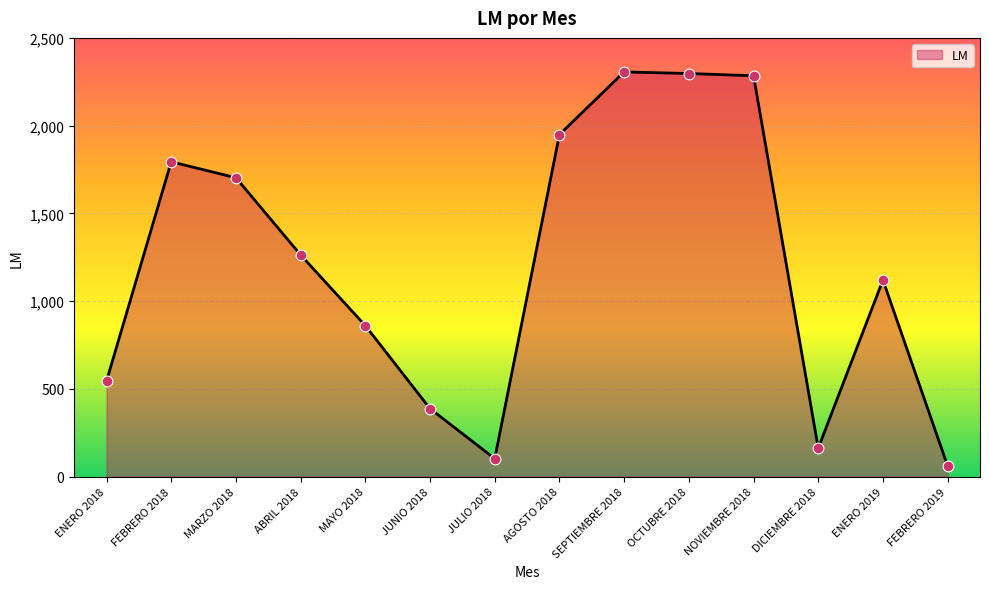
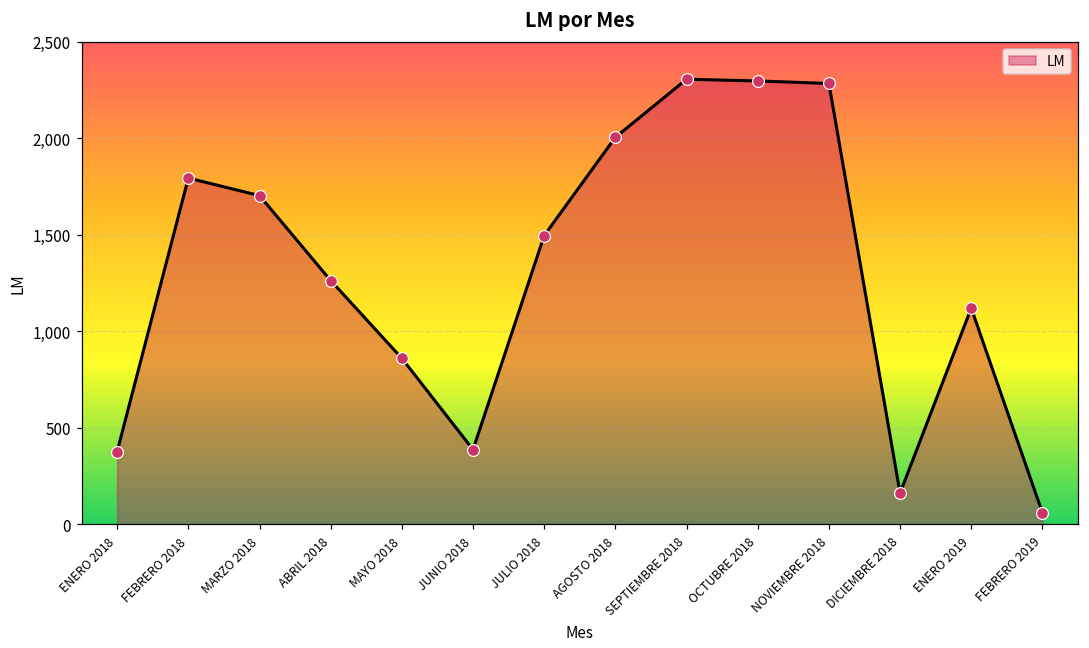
  {
-   "ENERO 2018": "540",
+   "ENERO 2018": "380",
    "FEBRERO 2018": "1,790",
    "MARZO 2018": "1,700",
    "ABRIL 2018": "1,260",
    "MAYO 2018": "860",
    "JUNIO 2018": "390",
-   "JULIO 2018": "100",
-   "AGOSTO 2018": "1,950",
+   "JULIO 2018": "1,500",
+   "AGOSTO 2018": "2,010",
    "SEPTIEMBRE 2018": "2,310",
    "OCTUBRE 2018": "2,300",
    "NOVIEMBRE 2018": "2,280",
    "DICIEMBRE 2018": "160",
    "ENERO 2019": "1,120",
    "FEBRERO 2019": "60"
  }
